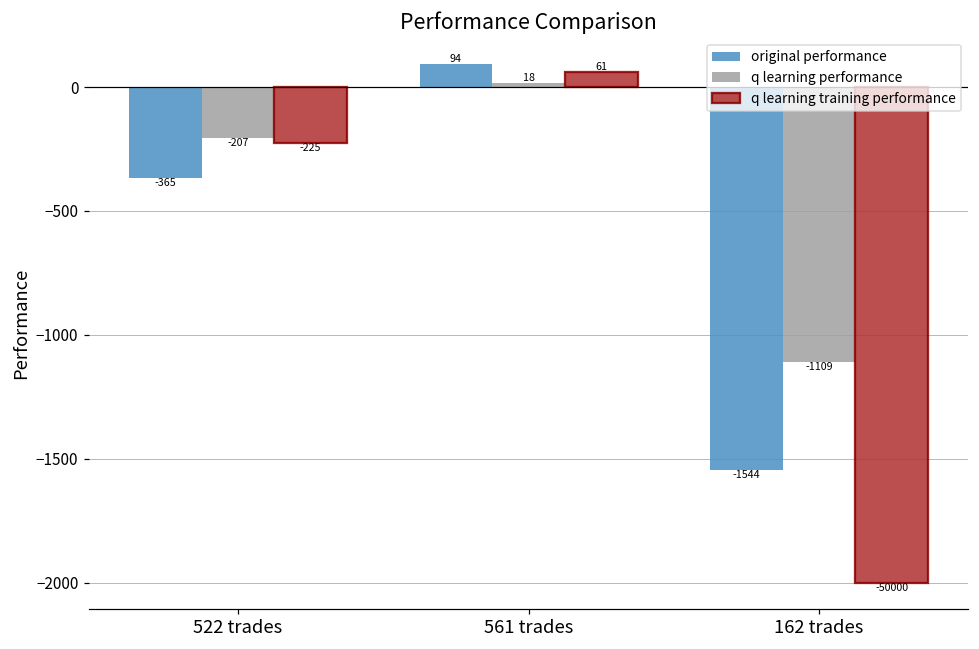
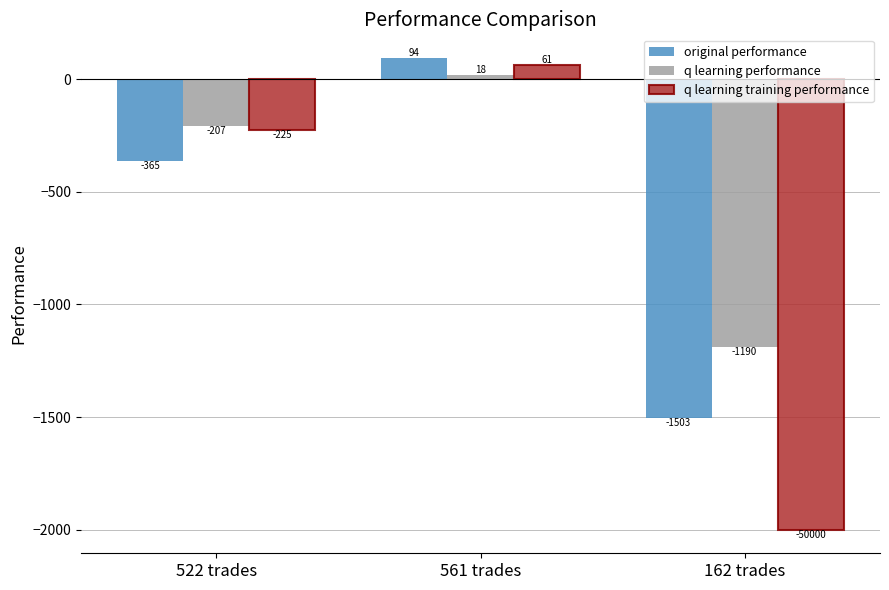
  {
    "original performance": {
      "522 trades": -365,
      "561 trades": 94,
-     "162 trades": -1544
+     "162 trades": -1503
    },
    "q learning performance": {
      "522 trades": -207,
      "561 trades": 18,
-     "162 trades": -1109
+     "162 trades": -1190
    },
    "q learning training performance": {
      "522 trades": -225,
      "561 trades": 61
    }
  }
